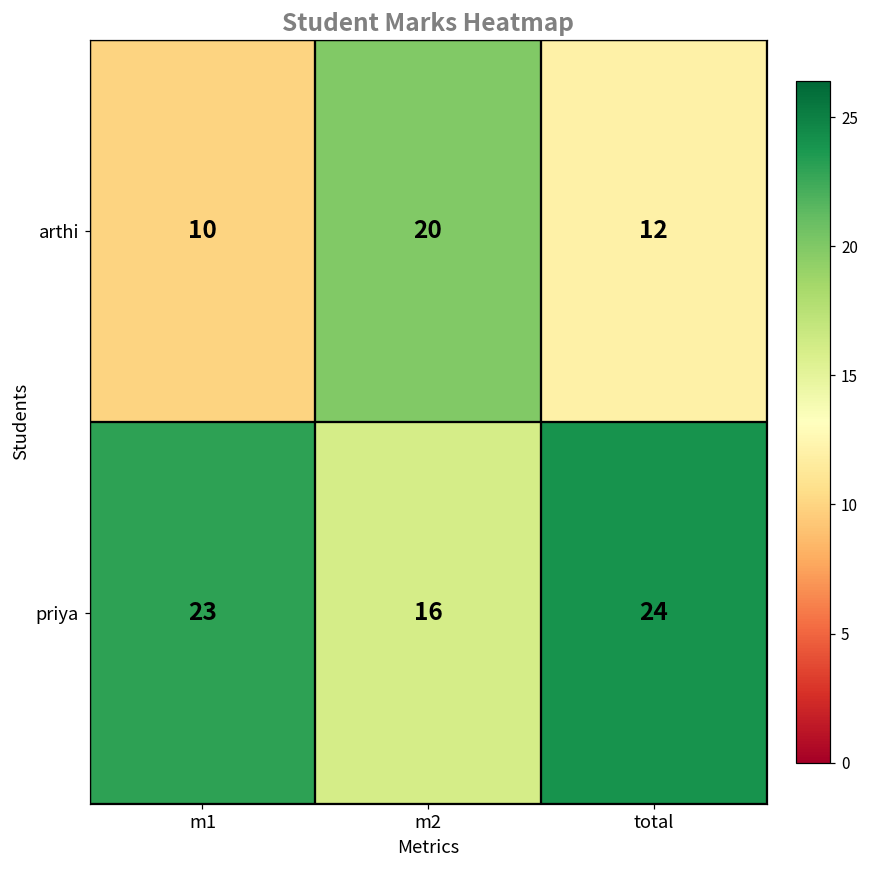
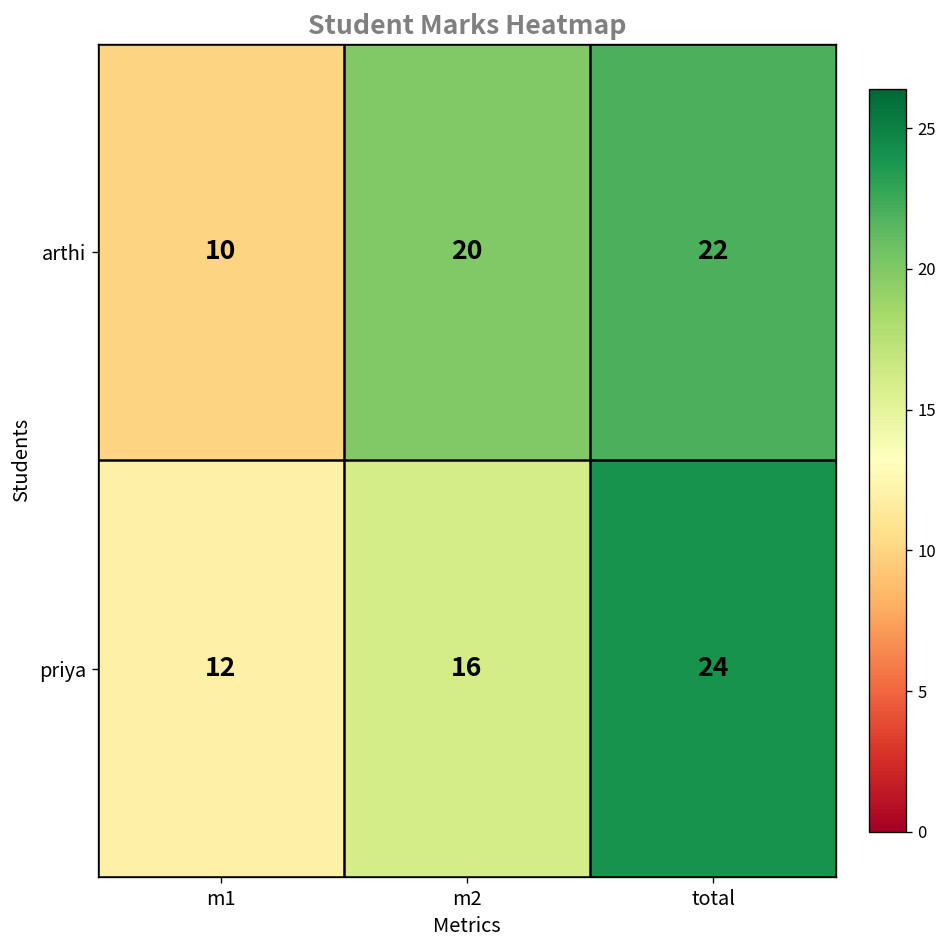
  {
    "arthi": {
      "m1": 10,
      "m2": 20,
-     "total": 12
+     "total": 22
    },
    "priya": {
-     "m1": 23,
+     "m1": 12,
      "m2": 16,
      "total": 24
    }
  }
